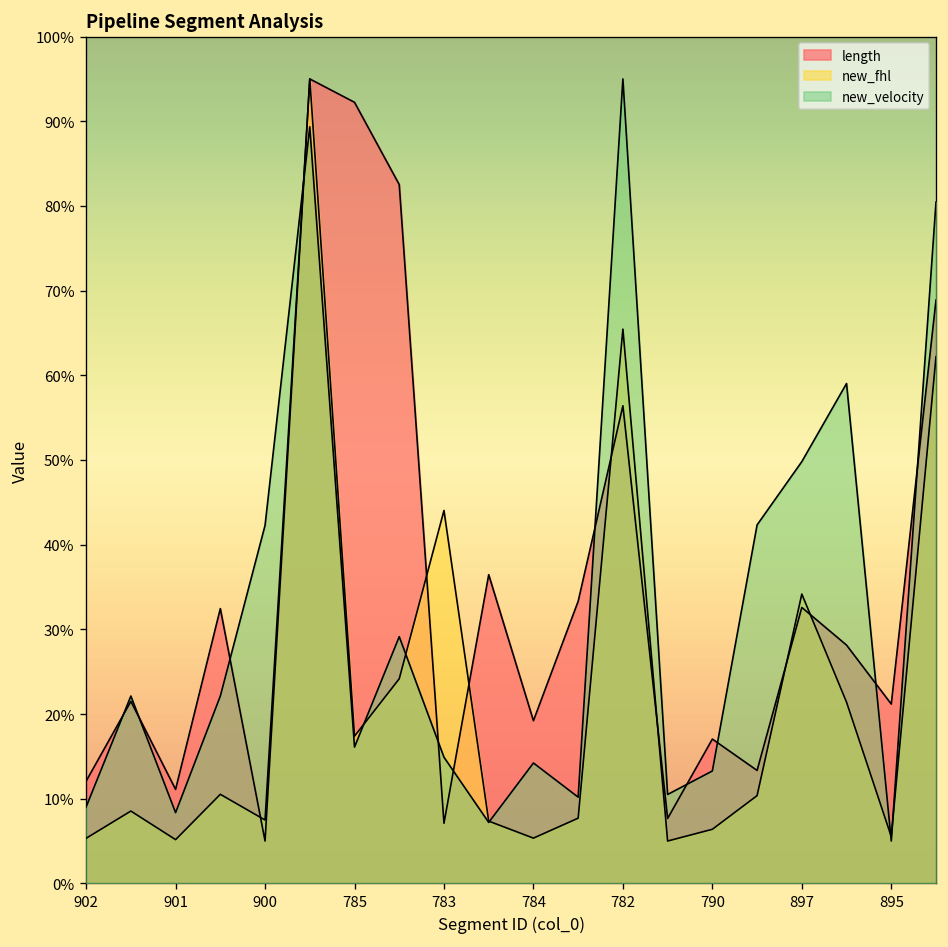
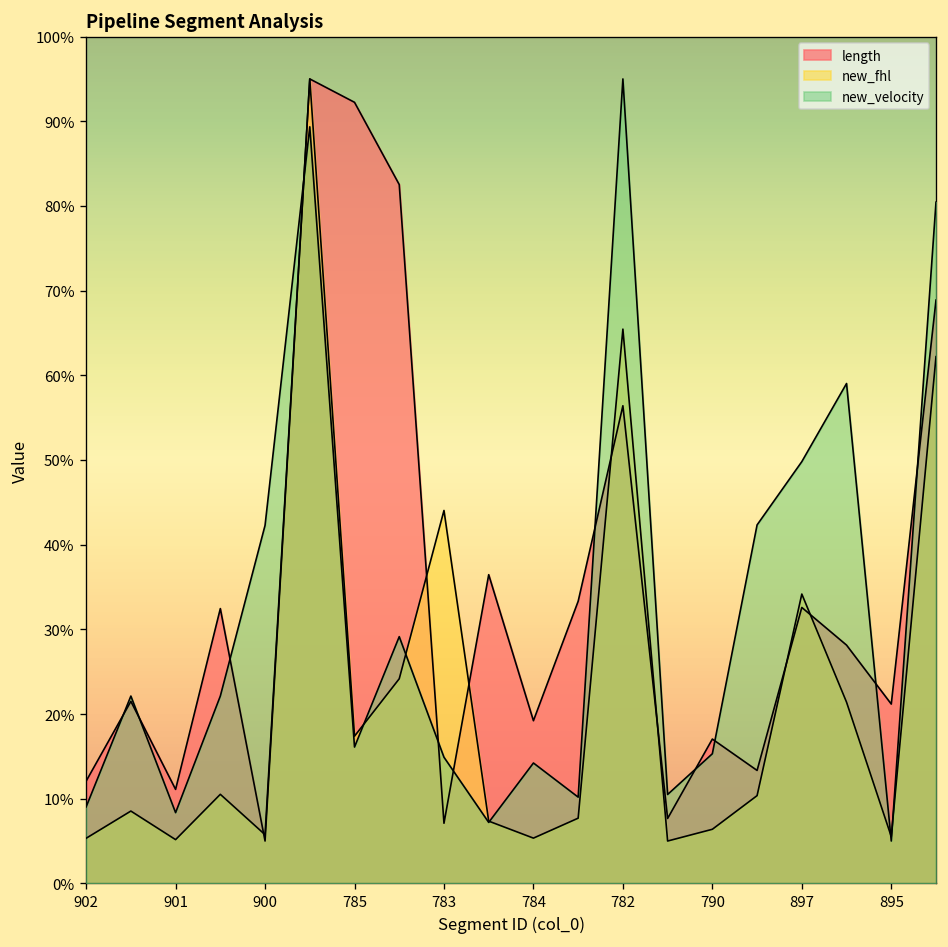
  {
    "length": {
      "902": "12%",
      "901": "11%",
      "900": "5%",
      "785": "92%",
      "783": "7%",
      "784": "19%",
      "782": "56%",
      "790": "17%",
      "897": "33%",
      "895": "21%"
    },
    "new_fhl": {
      "902": "5%",
      "901": "5%",
-     "900": "7%",
+     "900": "6%",
      "785": "17%",
      "783": "44%",
      "784": "5%",
      "782": "65%",
      "790": "6%",
      "897": "34%",
      "895": "6%"
    },
    "new_velocity": {
      "902": "9%",
      "901": "8%",
      "900": "42%",
      "785": "16%",
      "783": "15%",
      "784": "14%",
      "782": "95%",
-     "790": "13%",
+     "790": "15%",
      "897": "50%",
      "895": "5%"
    }
  }
